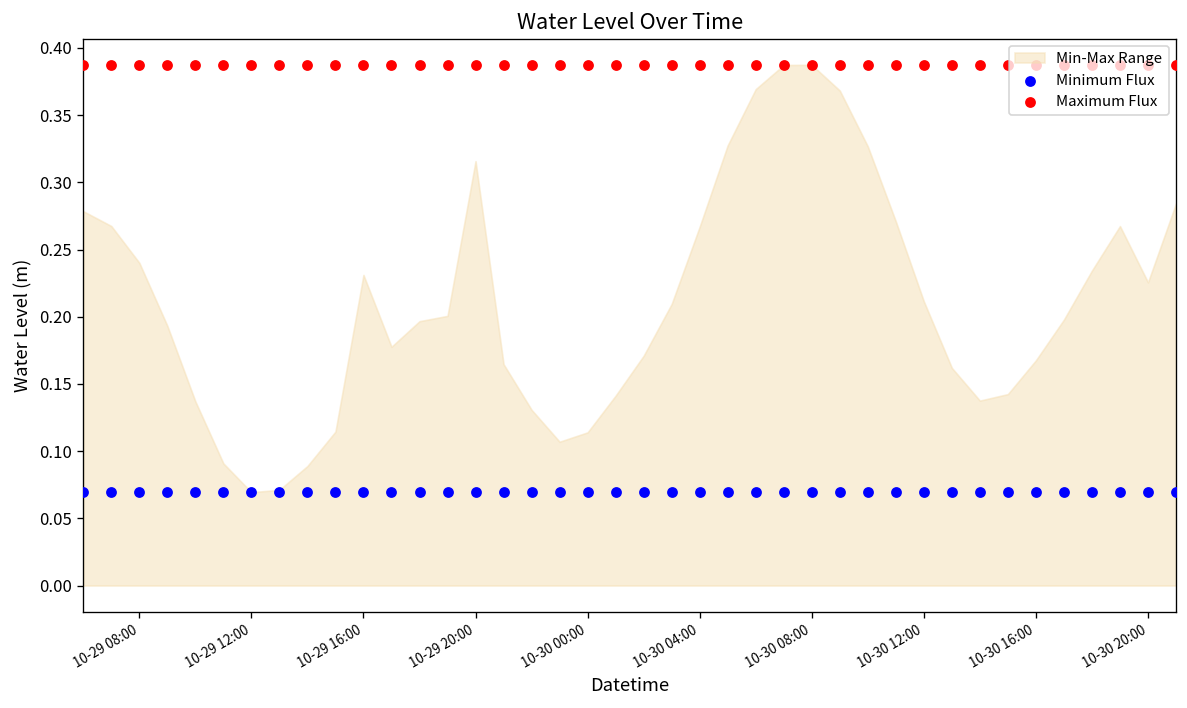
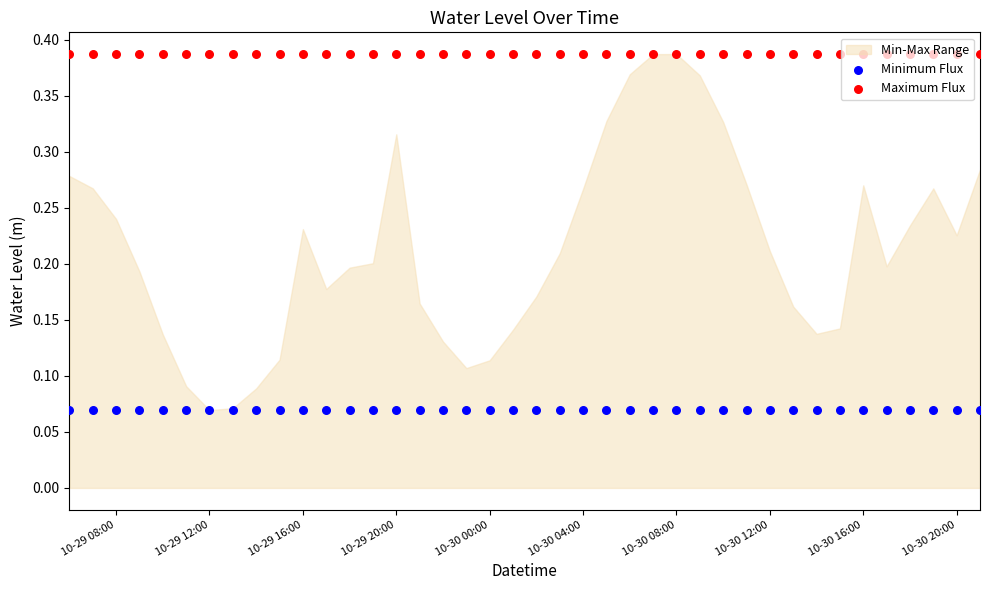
  {
    "Min-Max Range": {
      "10-29 08:00": 0.240,
      "10-29 16:00": 0.231,
      "10-29 20:00": 0.316,
      "10-30 00:00": 0.114,
      "10-30 04:00": 0.267,
      "10-30 12:00": 0.211,
-     "10-30 16:00": 0.168,
+     "10-30 16:00": 0.270,
      "10-30 20:00": 0.226
    }
  }
